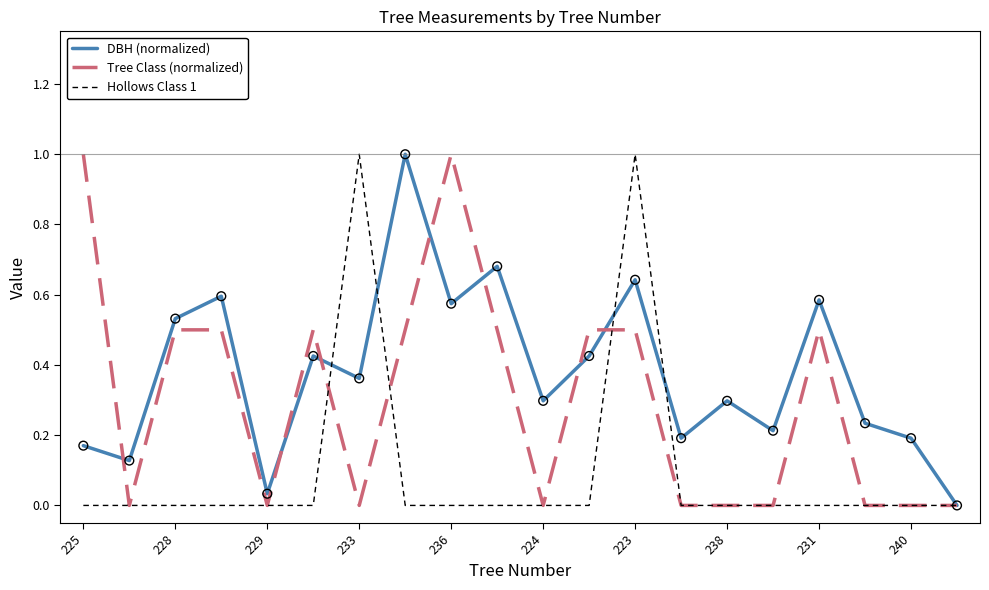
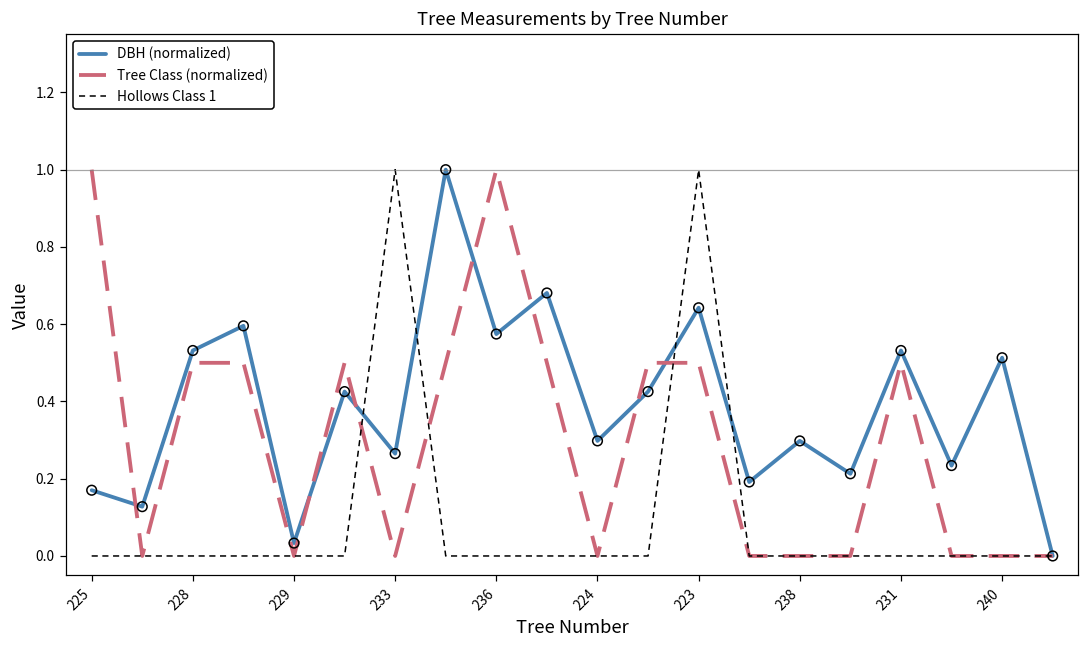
  {
    "DBH (normalized)": {
      "225": 0.17,
      "228": 0.53,
      "229": 0.03,
-     "233": 0.36,
+     "233": 0.27,
      "236": 0.57,
      "224": 0.30,
      "223": 0.64,
      "238": 0.30,
-     "231": 0.59,
-     "240": 0.19
+     "231": 0.53,
+     "240": 0.51
    },
    "Tree Class (normalized)": {
      "225": 1.00,
      "228": 0.50,
      "233": 0.00,
      "236": 1.00,
      "223": 0.50,
      "231": 0.50
    },
    "Hollows Class 1": {
      "225": 0.00,
      "228": 0.00,
      "233": 1.00,
      "236": 0.00,
      "223": 1.00,
      "231": 0.00
    }
  }
